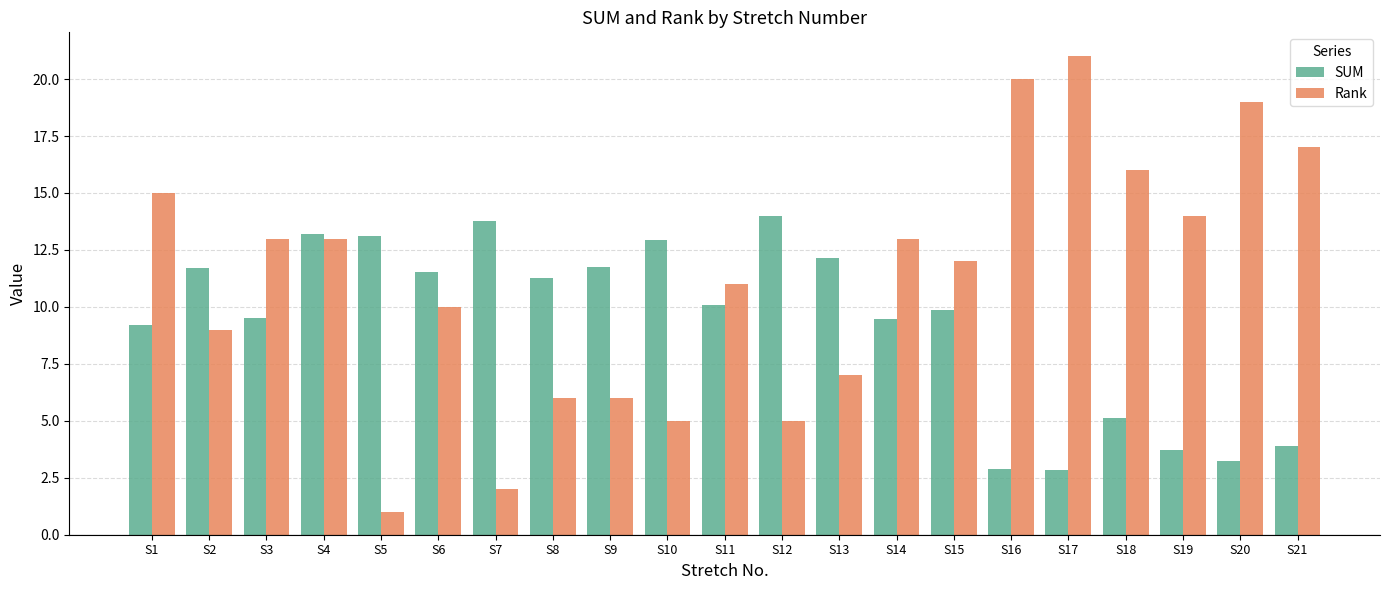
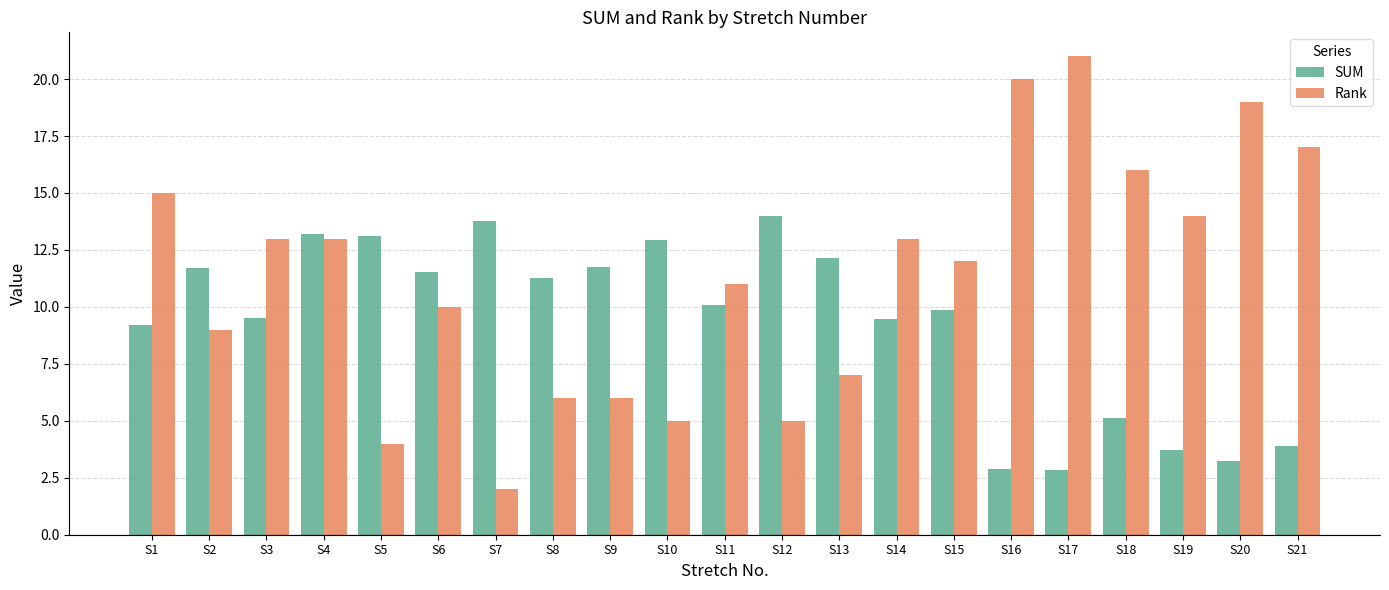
  {
    "SUM": {
      "S1": 9.2,
      "S2": 11.7,
      "S3": 9.5,
      "S4": 13.2,
      "S5": 13.1,
      "S6": 11.5,
      "S7": 13.8,
      "S8": 11.3,
      "S9": 11.8,
      "S10": 13,
      "S11": 10,
      "S12": 14,
      "S13": 12.2,
      "S14": 9.5,
      "S15": 9.9,
      "S16": 2.9,
      "S17": 2.9,
      "S18": 5.1,
      "S19": 3.7,
      "S20": 3.2,
      "S21": 4
    },
    "Rank": {
      "S1": 15,
      "S2": 9,
      "S3": 13,
      "S4": 13,
-     "S5": 1,
+     "S5": 4,
      "S6": 10,
      "S7": 2,
      "S8": 6,
      "S9": 6,
      "S10": 5,
      "S11": 11,
      "S12": 5,
      "S13": 7,
      "S14": 13,
      "S15": 12,
      "S16": 20,
      "S17": 21,
      "S18": 16,
      "S19": 14,
      "S20": 19,
      "S21": 17
    }
  }
